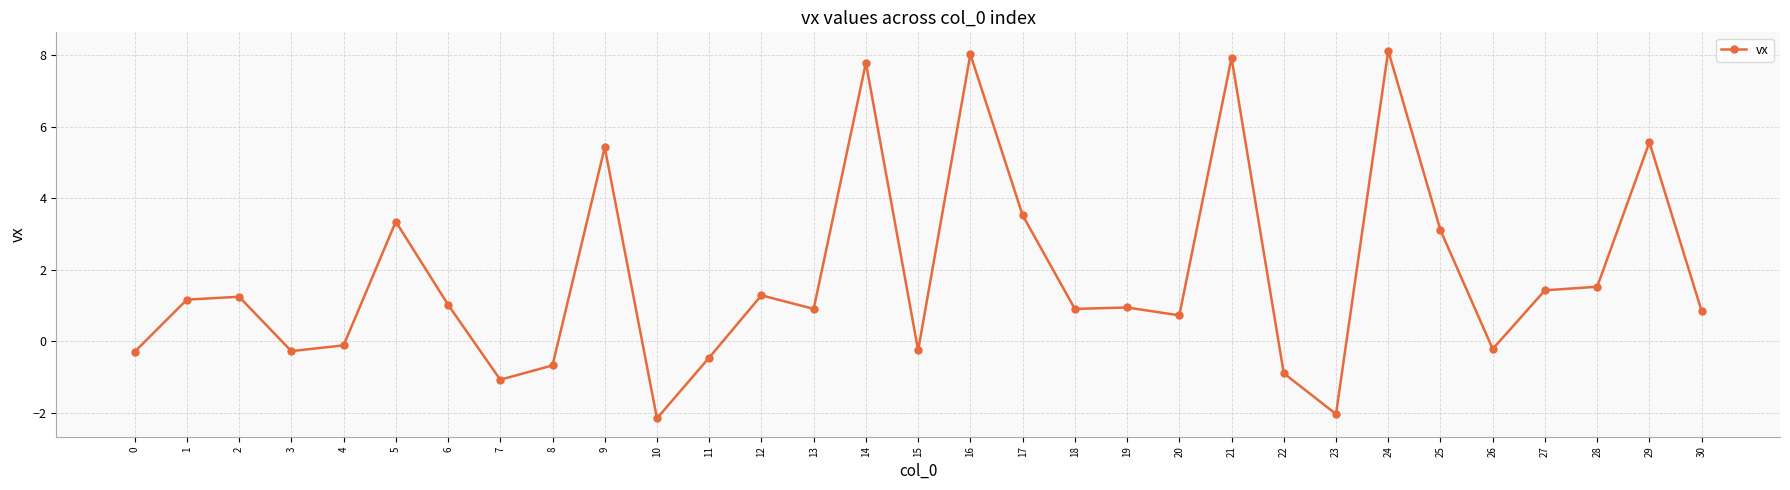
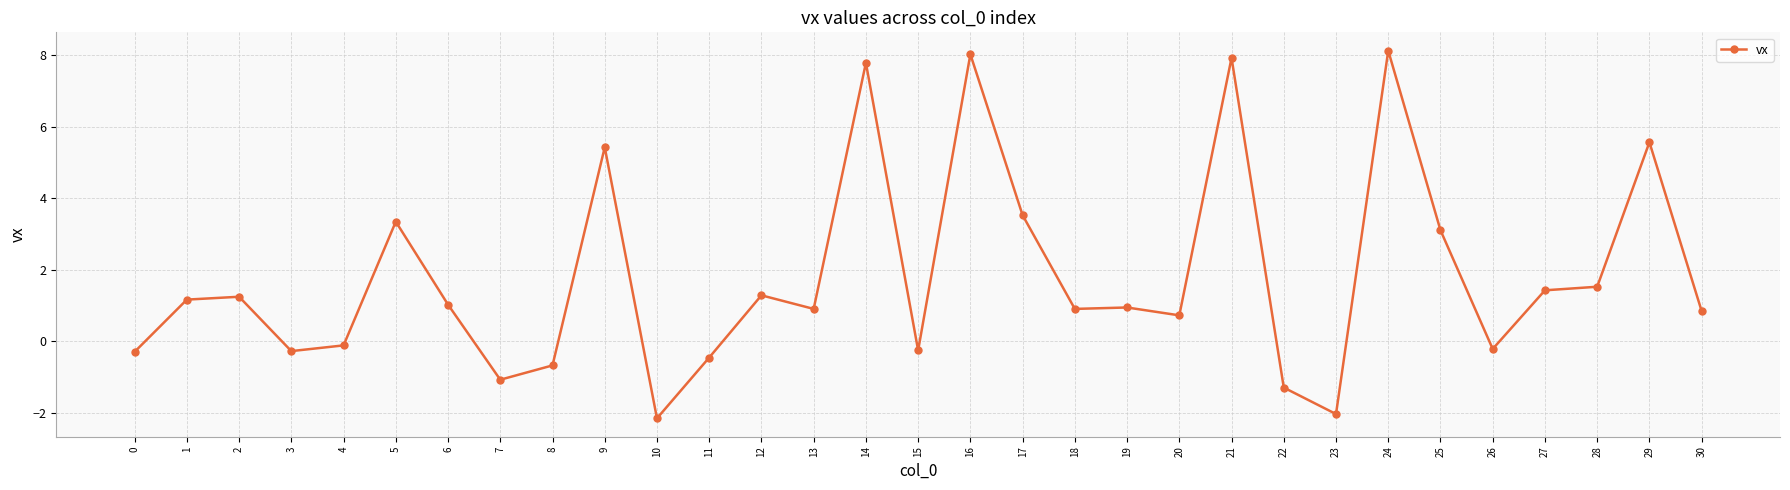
  {
    "0": -0.3,
    "1": 1.2,
    "2": 1.2,
    "3": -0.3,
    "4": -0.1,
    "5": 3.3,
    "6": 1.0,
    "7": -1.1,
    "8": -0.7,
    "9": 5.4,
    "10": -2.2,
    "11": -0.5,
    "12": 1.3,
    "13": 0.9,
    "14": 7.8,
    "15": -0.3,
    "16": 8.0,
    "17": 3.5,
    "18": 0.9,
    "19": 0.9,
    "20": 0.7,
    "21": 7.9,
-   "22": -0.9,
+   "22": -1.3,
    "23": -2.0,
    "24": 8.1,
    "25": 3.1,
    "26": -0.2,
    "27": 1.4,
    "28": 1.5,
    "29": 5.6,
    "30": 0.8
  }
